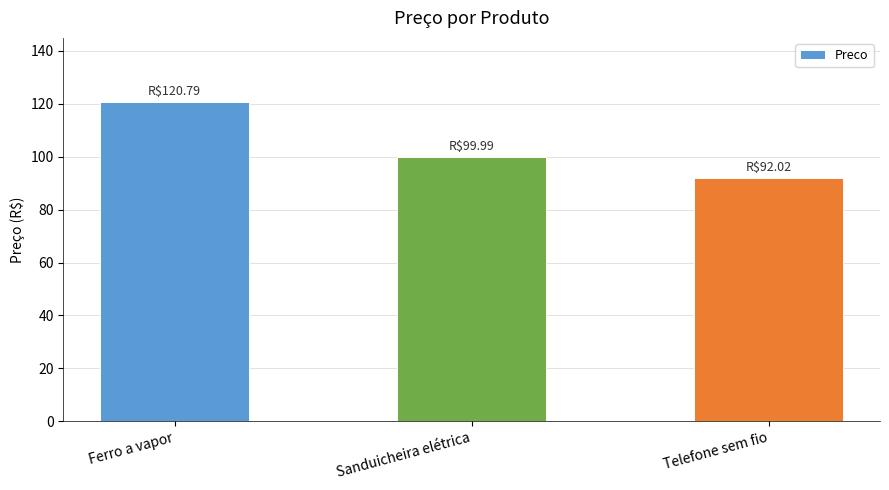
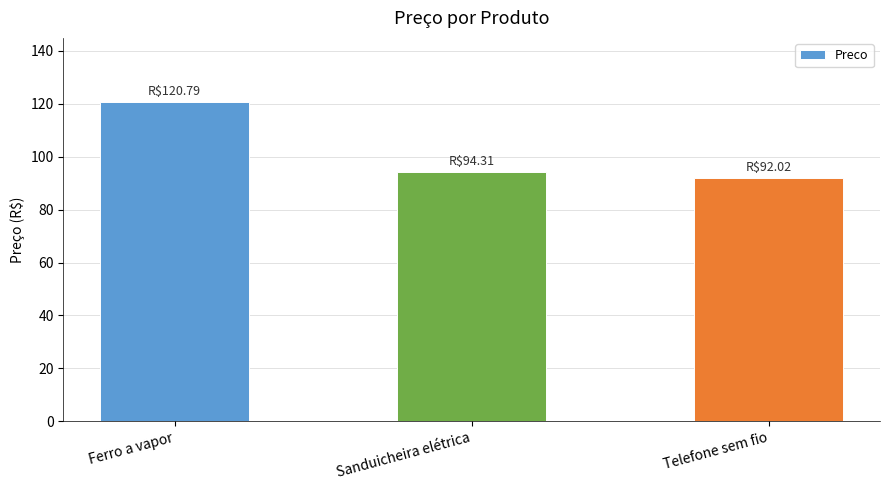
  {
    "Ferro a vapor": "$120.79",
-   "Sanduicheira elétrica": "$99.99",
+   "Sanduicheira elétrica": "$94.31",
    "Telefone sem fio": "$92.02"
  }
